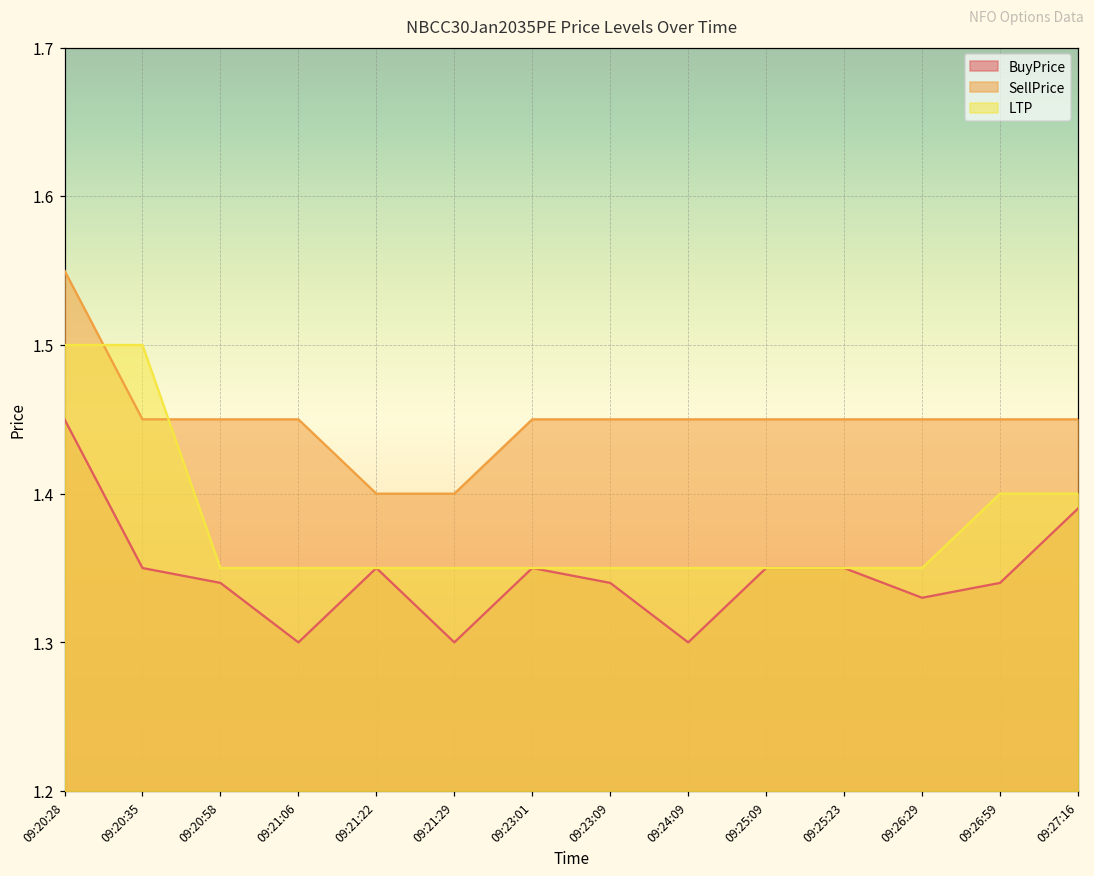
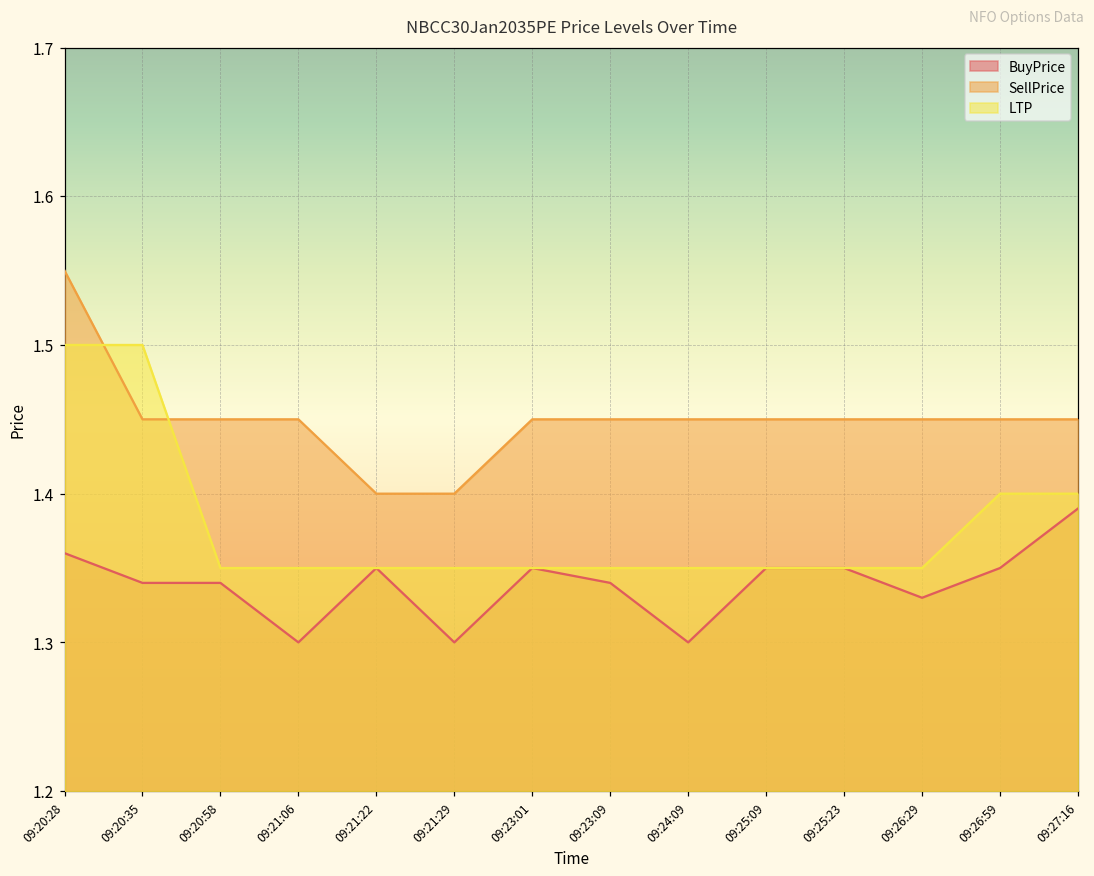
  {
    "BuyPrice": {
-     "09:20:28": 1.45,
-     "09:20:35": 1.35,
+     "09:20:28": 1.36,
+     "09:20:35": 1.34,
      "09:20:58": 1.34,
      "09:21:06": 1.30,
      "09:21:29": 1.30,
      "09:23:09": 1.34,
      "09:24:09": 1.30,
      "09:26:29": 1.33,
-     "09:26:59": 1.34,
+     "09:26:59": 1.35,
      "09:27:16": 1.39
    }
  }
